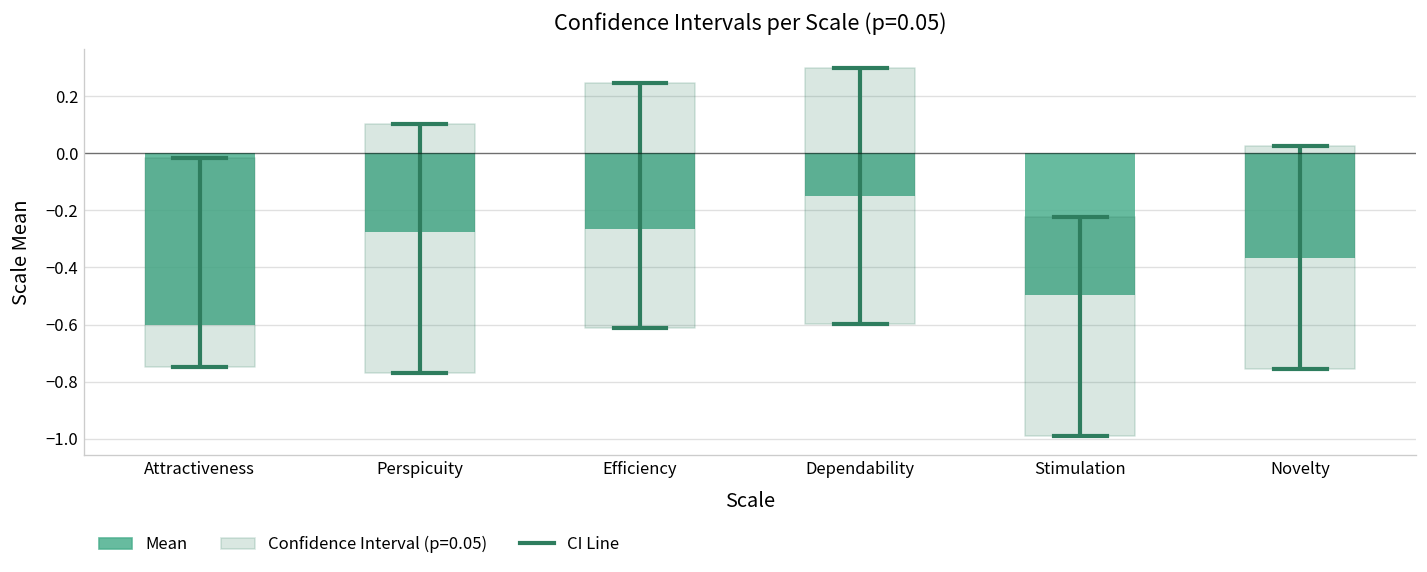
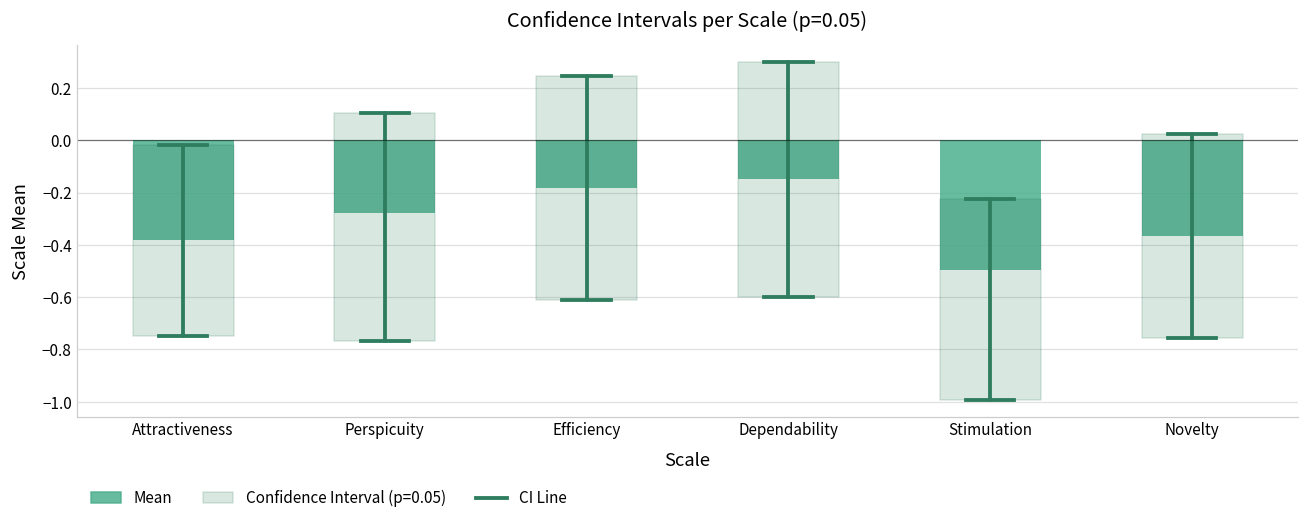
  {
    "Mean": {
-     "Attractiveness": -0.60,
+     "Attractiveness": -0.38,
      "Perspicuity": -0.28,
-     "Efficiency": -0.27,
+     "Efficiency": -0.18,
      "Dependability": -0.15,
      "Stimulation": -0.50,
      "Novelty": -0.37
    }
  }
